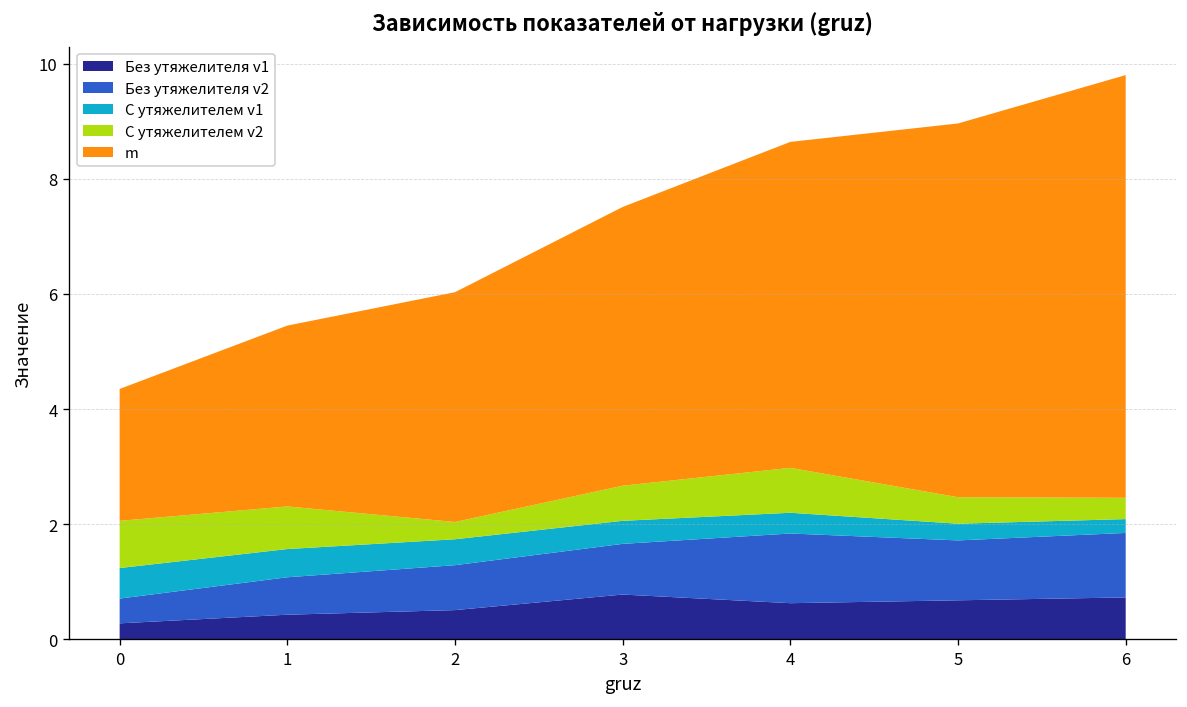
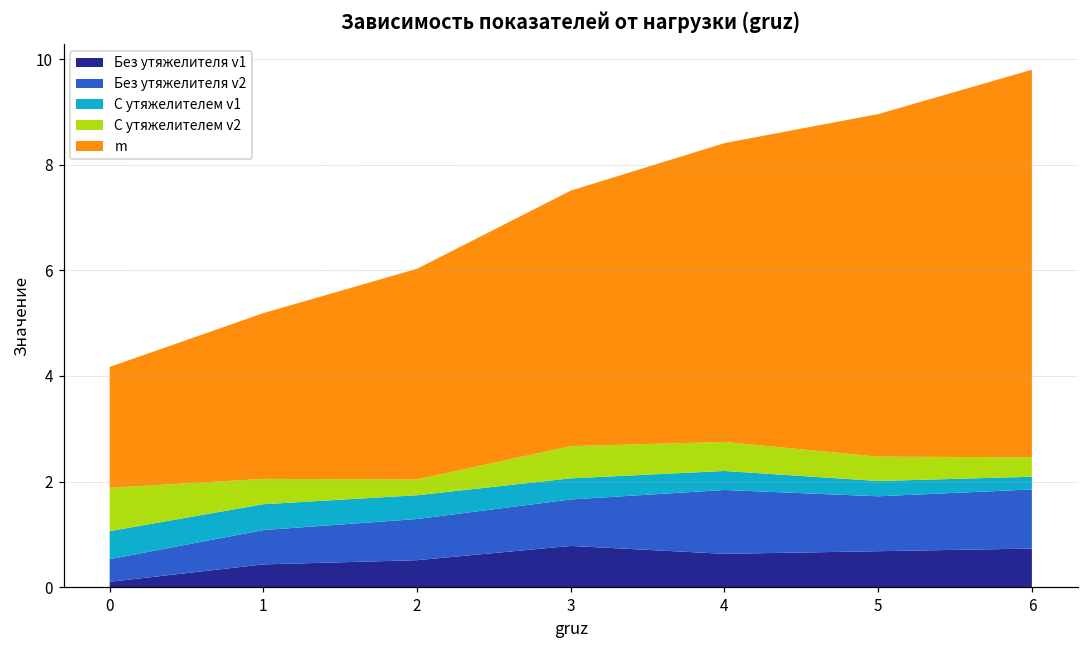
  {
    "Без утяжелителя v1": {
-     "0": 0.3,
+     "0": 0.1,
      "1": 0.4,
      "2": 0.5,
      "3": 0.8,
      "4": 0.6,
      "5": 0.7,
      "6": 0.7
    },
    "Без утяжелителя v2": {
      "0": 0.4,
      "1": 0.7,
      "2": 0.8,
      "3": 0.9,
      "4": 1.2,
      "5": 1.0,
      "6": 1.1
    },
    "С утяжелителем v1": {
      "0": 0.5,
      "1": 0.5,
      "2": 0.4,
      "3": 0.4,
      "4": 0.4,
      "5": 0.3,
      "6": 0.2
    },
    "С утяжелителем v2": {
      "0": 0.8,
-     "1": 0.7,
+     "1": 0.5,
      "2": 0.3,
      "3": 0.6,
-     "4": 0.8,
+     "4": 0.6,
      "5": 0.5,
      "6": 0.4
    },
    "m": {
      "0": 2.3,
      "1": 3.1,
      "2": 4.0,
      "3": 4.8,
      "4": 5.7,
      "5": 6.5,
      "6": 7.3
    }
  }
